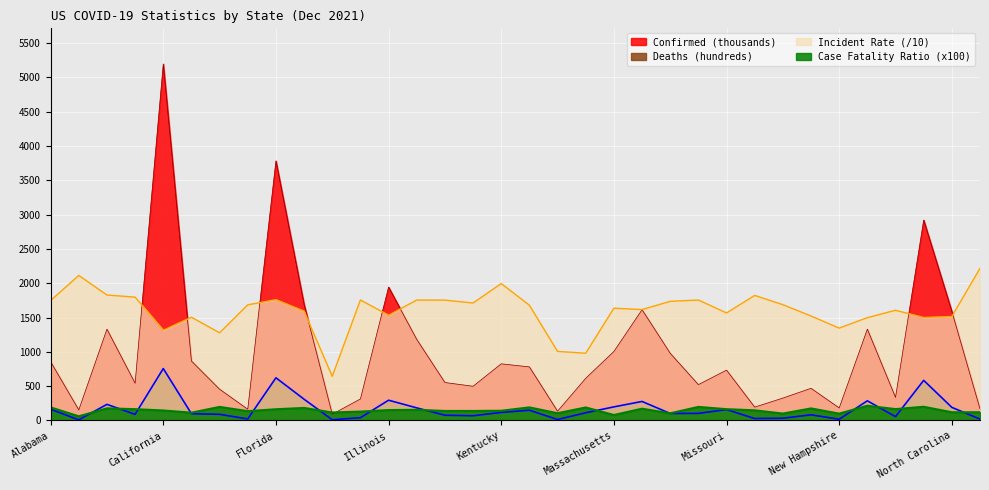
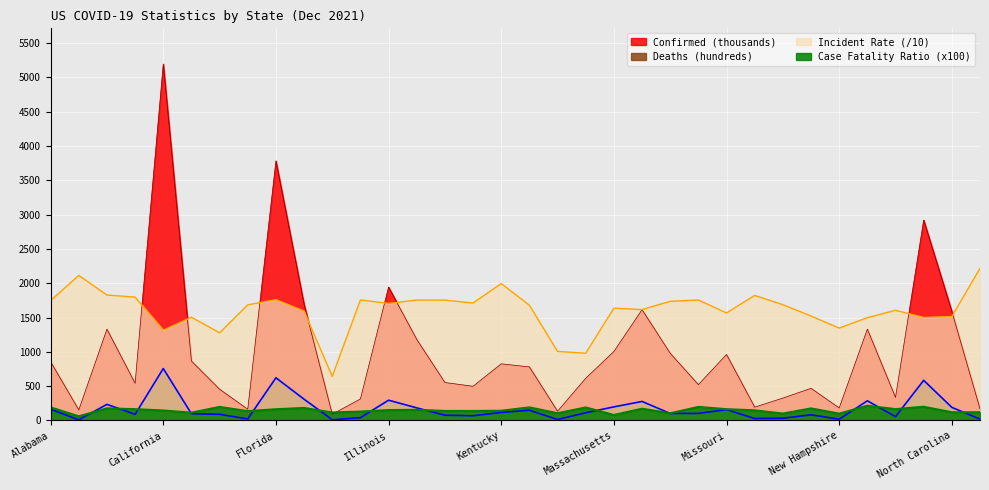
  {
    "Confirmed (thousands)": {
      "Alabama": 900,
      "California": 5200,
      "Florida": 3800,
      "Illinois": 1900,
      "Kentucky": 800,
      "Massachusetts": 1000,
-     "Missouri": 700,
+     "Missouri": 1000,
      "New Hampshire": 200,
      "North Carolina": 1600
    },
    "Deaths (hundreds)": {
      "California": 800,
      "Florida": 600,
      "Illinois": 300,
      "Massachusetts": 200,
      "New Hampshire": 0,
      "North Carolina": 200
    },
    "Incident Rate (/10)": {
      "Alabama": 1700,
      "California": 1300,
      "Florida": 1800,
-     "Illinois": 1500,
+     "Illinois": 1700,
      "Kentucky": 2000,
      "Massachusetts": 1600,
      "Missouri": 1600,
      "New Hampshire": 1300,
      "North Carolina": 1500
    },
    "Case Fatality Ratio (x100)": {
      "California": 100,
      "Florida": 200,
      "Illinois": 200,
      "Massachusetts": 100,
      "New Hampshire": 100,
      "North Carolina": 100
    }
  }
